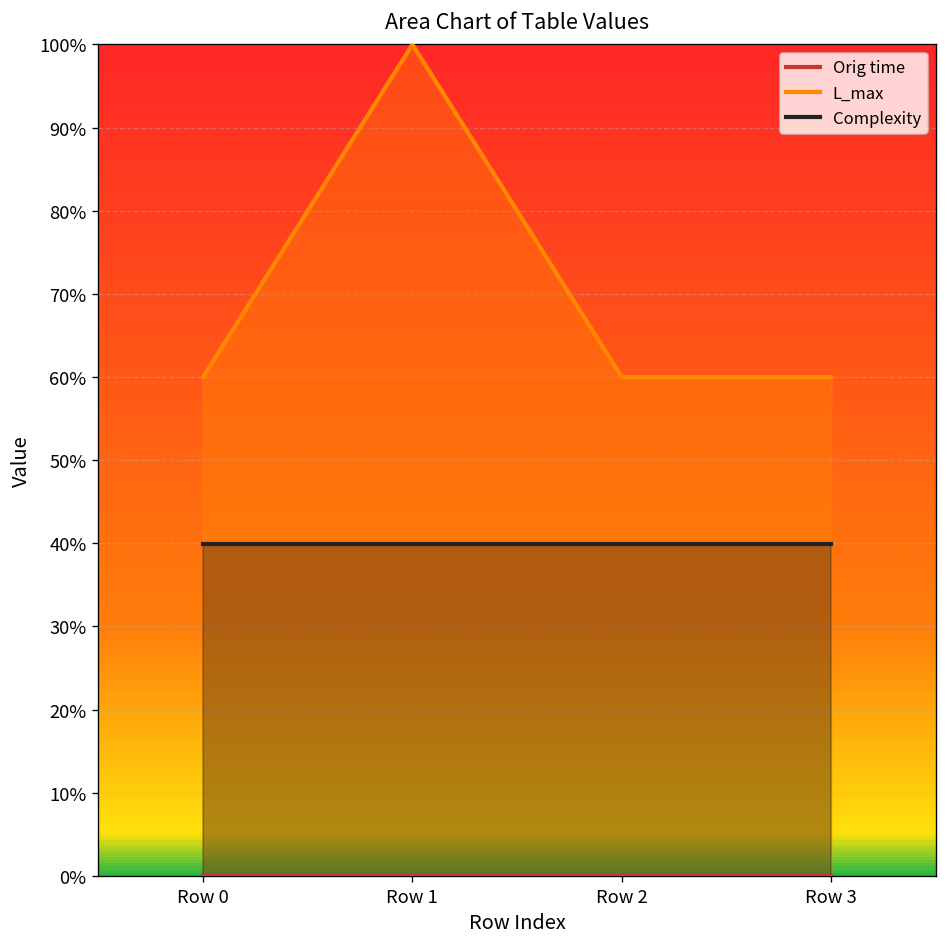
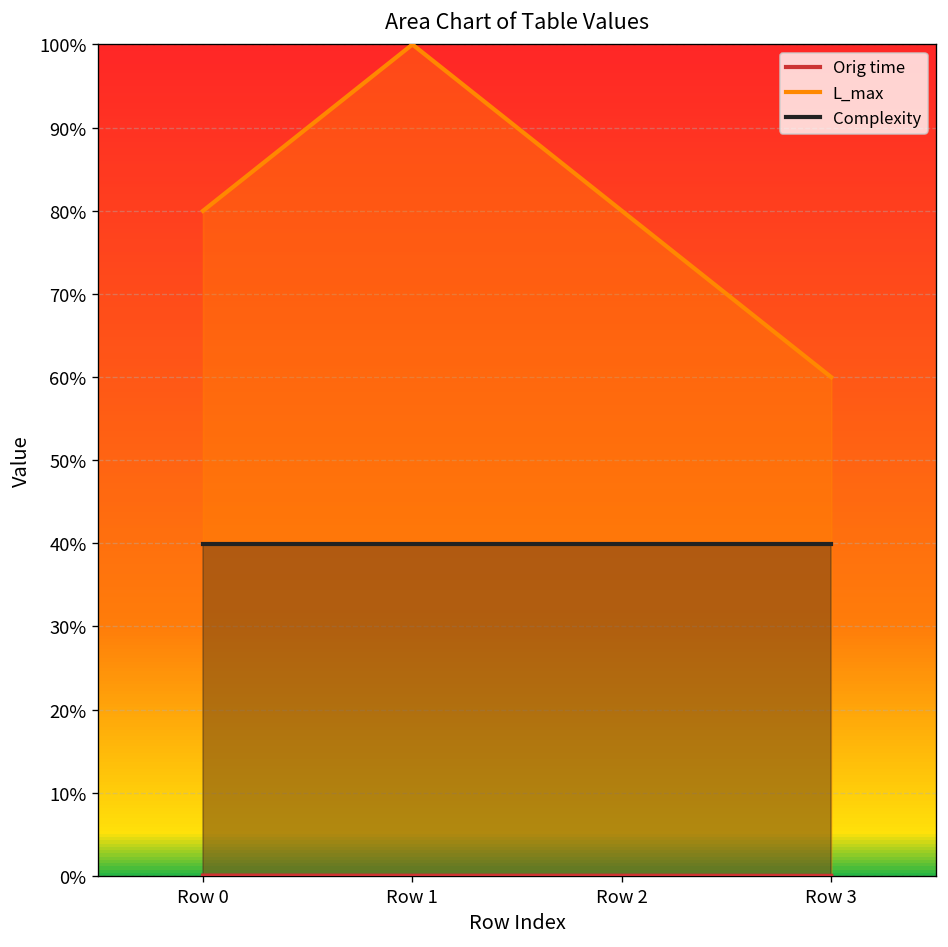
  {
    "Orig time": {
      "Row 0": "0%",
      "Row 1": "0%",
      "Row 2": "0%",
      "Row 3": "0%"
    },
    "L_max": {
-     "Row 0": "60%",
+     "Row 0": "80%",
      "Row 1": "100%",
-     "Row 2": "60%",
+     "Row 2": "80%",
      "Row 3": "60%"
    },
    "Complexity": {
      "Row 0": "40%",
      "Row 1": "40%",
      "Row 2": "40%",
      "Row 3": "40%"
    }
  }
